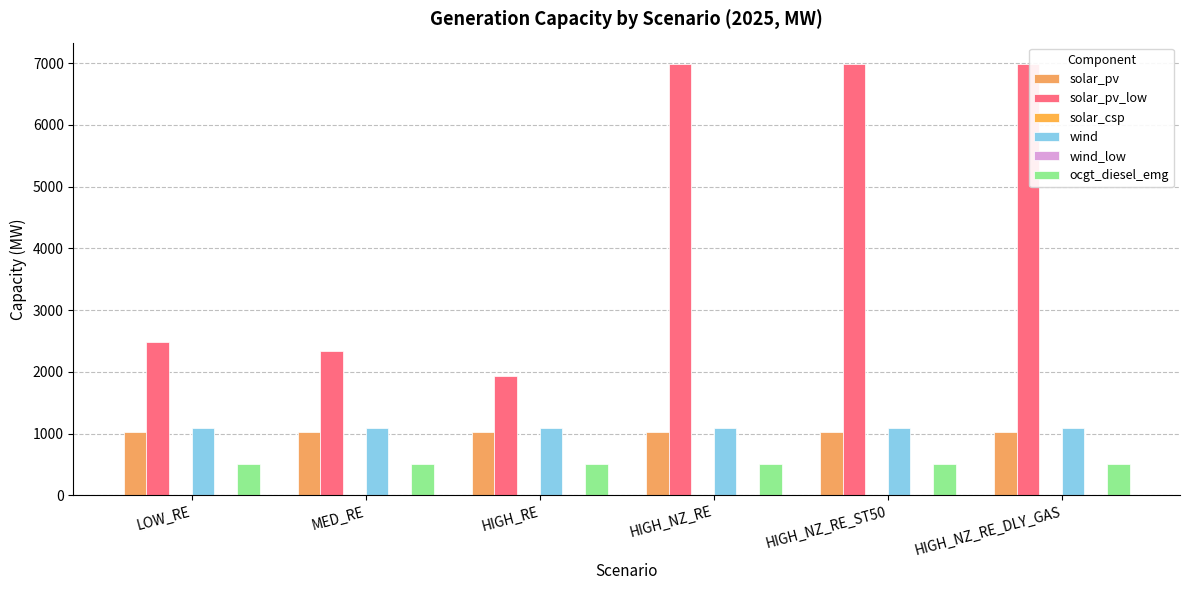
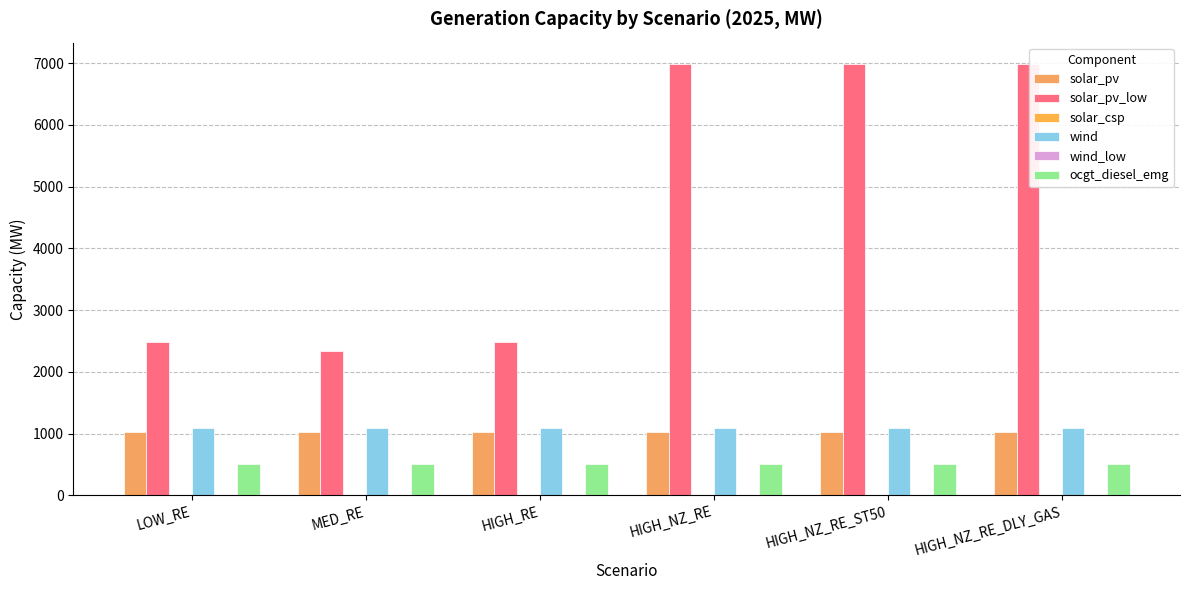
  {
    "solar_pv_low": {
      "LOW_RE": 2500,
      "MED_RE": 2300,
-     "HIGH_RE": 1900,
+     "HIGH_RE": 2500,
      "HIGH_NZ_RE": 7000,
      "HIGH_NZ_RE_ST50": 7000,
      "HIGH_NZ_RE_DLY_GAS": 7000
    },
    "wind": {
      "LOW_RE": 1100,
      "MED_RE": 1100,
      "HIGH_RE": 1100,
      "HIGH_NZ_RE": 1100,
      "HIGH_NZ_RE_ST50": 1100,
      "HIGH_NZ_RE_DLY_GAS": 1100
    },
    "wind_low": {
      "LOW_RE": 0,
      "MED_RE": 0,
      "HIGH_RE": 0,
      "HIGH_NZ_RE": 0,
      "HIGH_NZ_RE_ST50": 0,
      "HIGH_NZ_RE_DLY_GAS": 0
    },
    "ocgt_diesel_emg": {
      "LOW_RE": 500,
      "MED_RE": 500,
      "HIGH_RE": 500,
      "HIGH_NZ_RE": 500,
      "HIGH_NZ_RE_ST50": 500,
      "HIGH_NZ_RE_DLY_GAS": 500
    }
  }
